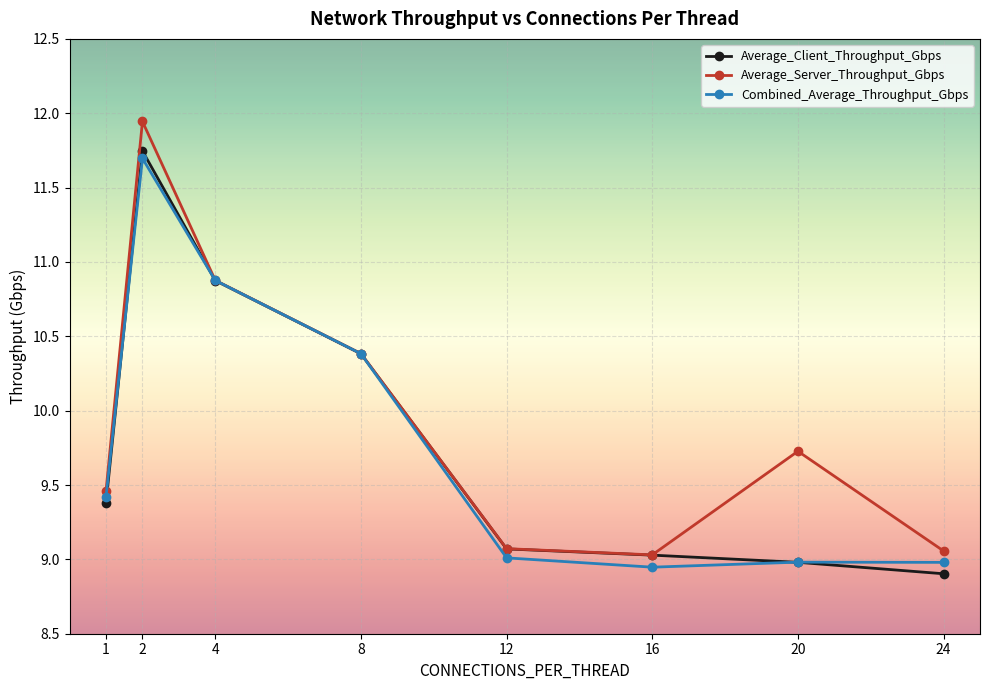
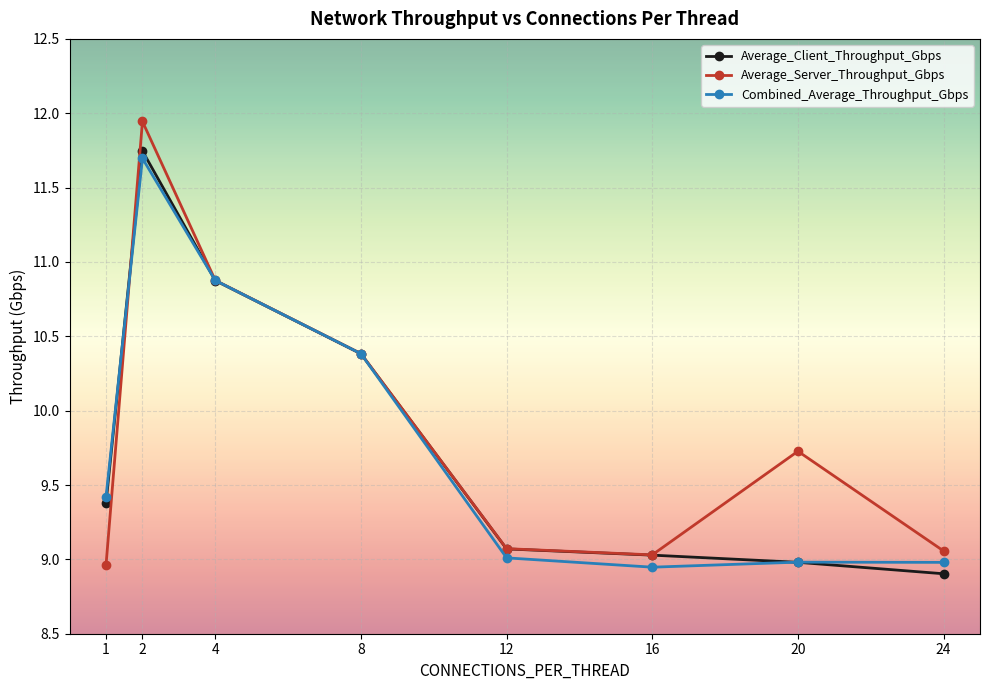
  {
    "Average_Client_Throughput_Gbps": {
      "1": 9.38,
      "2": 11.75,
      "24": 8.90
    },
    "Average_Server_Throughput_Gbps": {
-     "1": 9.46,
+     "1": 8.96,
      "2": 11.94,
      "20": 9.73,
      "24": 9.06
    },
    "Combined_Average_Throughput_Gbps": {
      "1": 9.42,
      "2": 11.70,
      "12": 9.01,
      "16": 8.95,
      "24": 8.98
    }
  }
